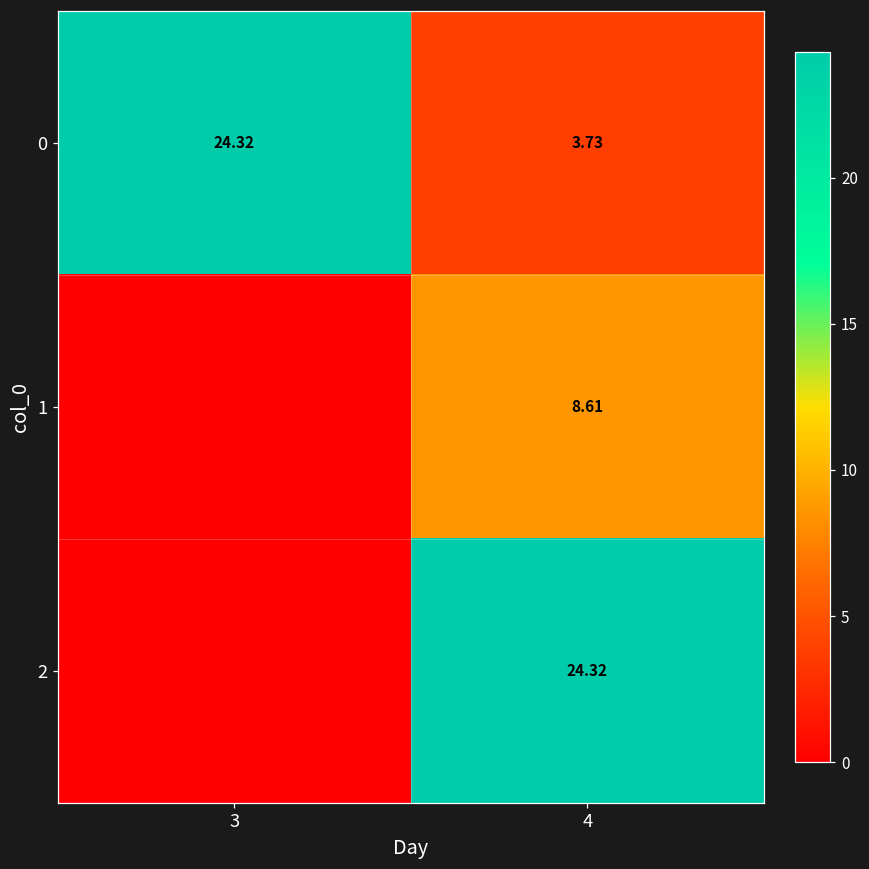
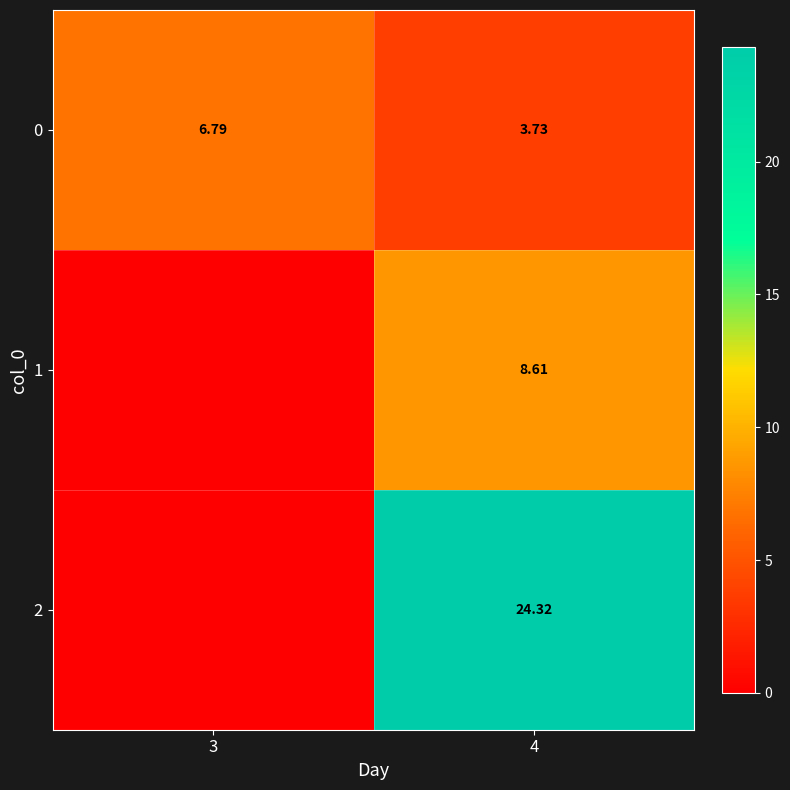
  {
    "0": {
-     "3": 24.32,
+     "3": 6.79,
      "4": 3.73
    },
    "1": {
      "4": 8.61
    },
    "2": {
      "4": 24.32
    }
  }
